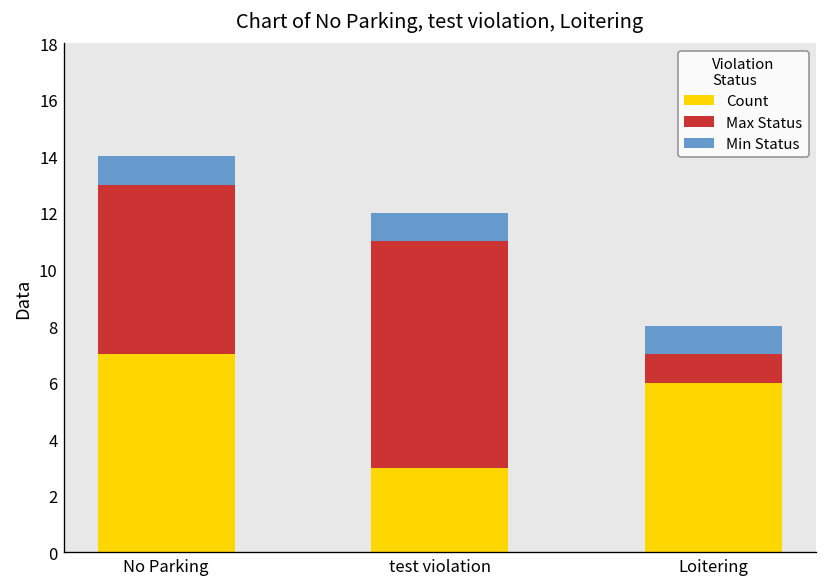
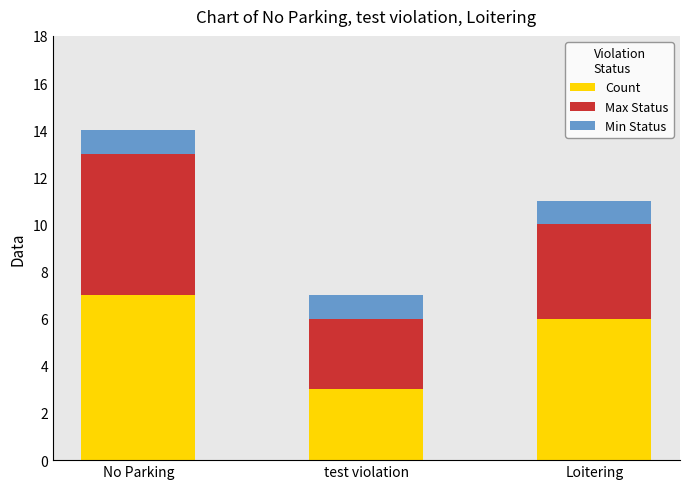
  {
    "Count": {
      "No Parking": 7,
      "test violation": 3,
      "Loitering": 6
    },
    "Max Status": {
      "No Parking": 6,
-     "test violation": 8,
-     "Loitering": 1
+     "test violation": 3,
+     "Loitering": 4
    },
    "Min Status": {
      "No Parking": 1,
      "test violation": 1,
      "Loitering": 1
    }
  }
